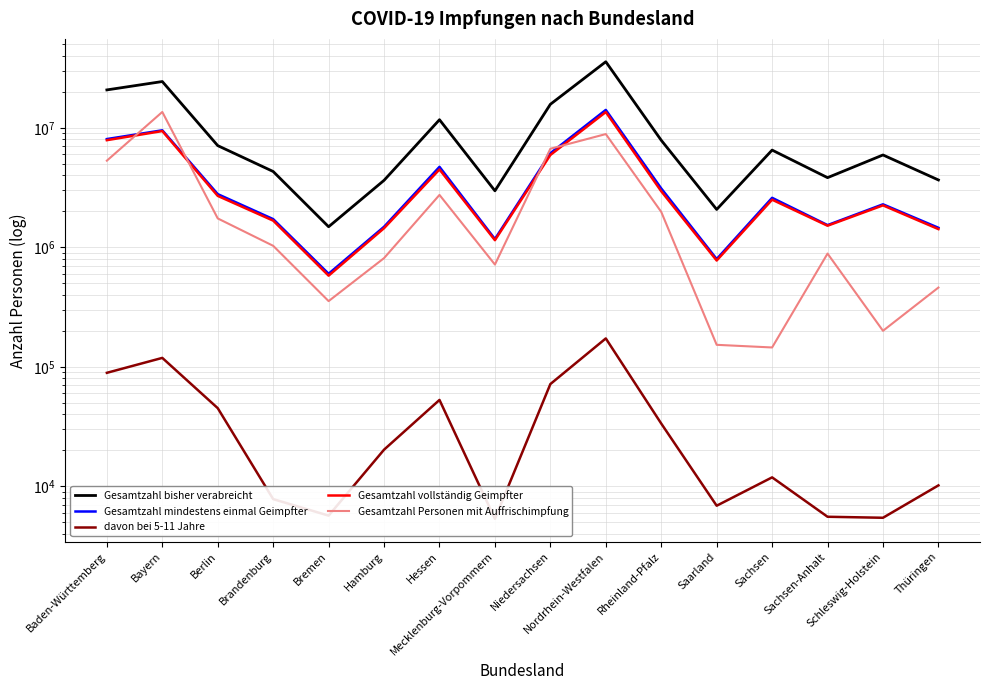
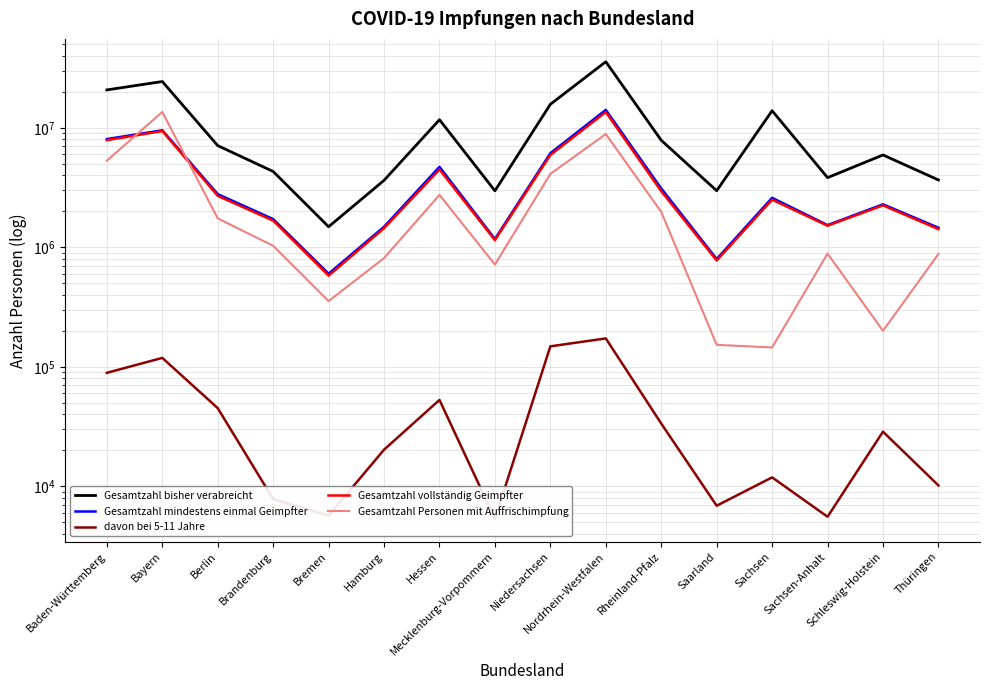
  {
    "Gesamtzahl bisher verabreicht": {
      "Baden-Württemberg": 21000000,
      "Bayern": 24000000,
      "Berlin": 7000000,
      "Brandenburg": 4300000,
      "Bremen": 1500000,
      "Hamburg": 3600000,
      "Hessen": 12000000,
      "Mecklenburg-Vorpommern": 3000000,
      "Niedersachsen": 16000000,
      "Nordrhein-Westfalen": 36000000,
      "Rheinland-Pfalz": 8000000,
-     "Saarland": 2100000,
-     "Sachsen": 7000000,
+     "Saarland": 3000000,
+     "Sachsen": 14000000,
      "Sachsen-Anhalt": 3800000,
      "Schleswig-Holstein": 6000000,
      "Thüringen": 3700000
    },
    "Gesamtzahl mindestens einmal Geimpfter": {
      "Hessen": 4700000,
      "Rheinland-Pfalz": 3100000
    },
    "davon bei 5-11 Jahre": {
      "Baden-Württemberg": 90000,
      "Bayern": 120000,
      "Berlin": 45000,
      "Hamburg": 20000,
      "Hessen": 50000,
-     "Niedersachsen": 70000,
+     "Niedersachsen": 150000,
      "Nordrhein-Westfalen": 170000,
      "Rheinland-Pfalz": 34000,
      "Saarland": 7000,
      "Sachsen": 12000,
      "Sachsen-Anhalt": 6000,
-     "Schleswig-Holstein": 5000,
+     "Schleswig-Holstein": 29000,
      "Thüringen": 10000
    },
    "Gesamtzahl vollständig Geimpfter": {
      "Hessen": 4500000,
      "Rheinland-Pfalz": 3000000
    },
    "Gesamtzahl Personen mit Auffrischimpfung": {
      "Baden-Württemberg": 5000000,
      "Bayern": 14000000,
      "Berlin": 1700000,
      "Brandenburg": 1000000,
      "Bremen": 350000,
      "Hamburg": 800000,
      "Hessen": 2700000,
      "Mecklenburg-Vorpommern": 700000,
-     "Niedersachsen": 7000000,
+     "Niedersachsen": 4100000,
      "Nordrhein-Westfalen": 9000000,
      "Rheinland-Pfalz": 2000000,
      "Saarland": 150000,
      "Sachsen": 150000,
      "Sachsen-Anhalt": 900000,
      "Schleswig-Holstein": 200000,
-     "Thüringen": 460000
+     "Thüringen": 900000
    }
  }
